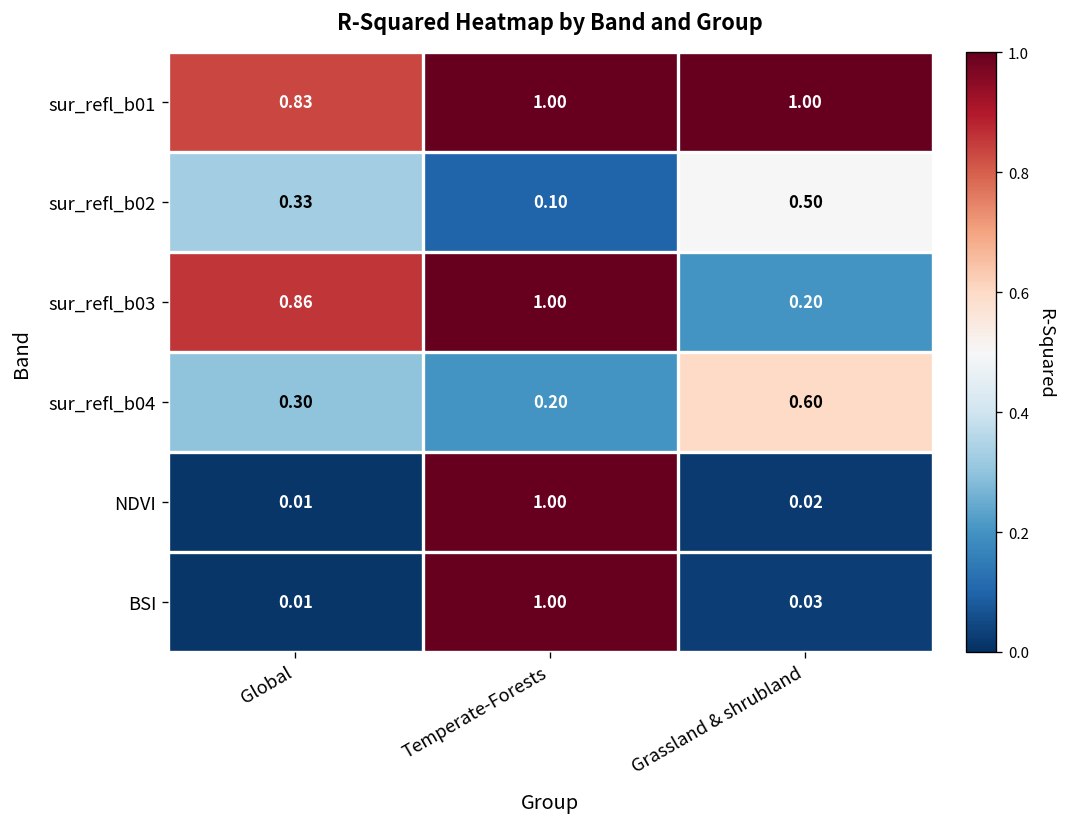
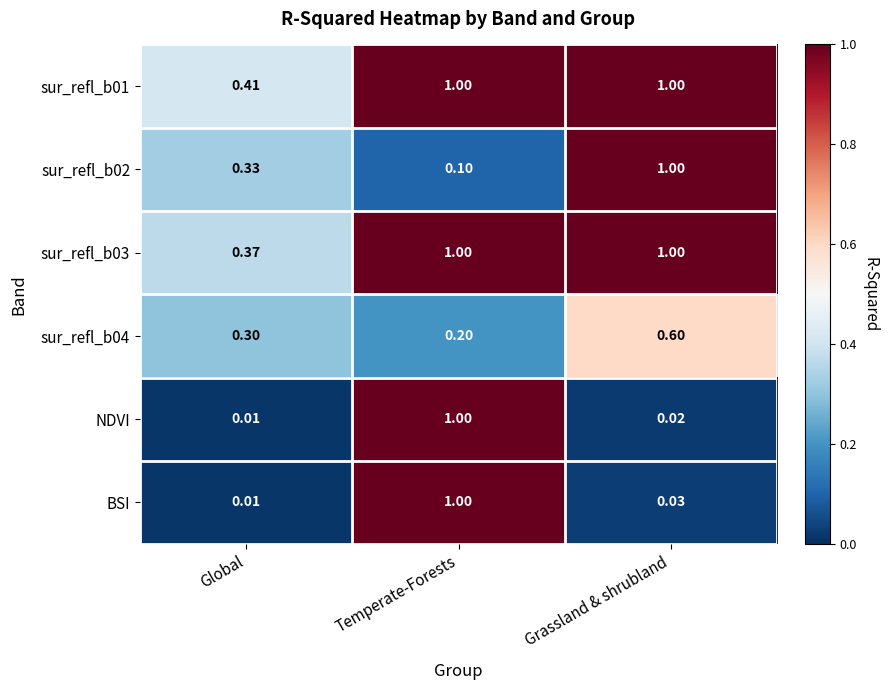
  {
    "sur_refl_b01": {
-     "Global": 0.83,
+     "Global": 0.41,
      "Temperate-Forests": 1.00,
      "Grassland & shrubland": 1.00
    },
    "sur_refl_b02": {
      "Global": 0.33,
      "Temperate-Forests": 0.10,
-     "Grassland & shrubland": 0.50
+     "Grassland & shrubland": 1.00
    },
    "sur_refl_b03": {
-     "Global": 0.86,
+     "Global": 0.37,
      "Temperate-Forests": 1.00,
-     "Grassland & shrubland": 0.20
+     "Grassland & shrubland": 1.00
    },
    "sur_refl_b04": {
      "Global": 0.30,
      "Temperate-Forests": 0.20,
      "Grassland & shrubland": 0.60
    },
    "NDVI": {
      "Global": 0.01,
      "Temperate-Forests": 1.00,
      "Grassland & shrubland": 0.02
    },
    "BSI": {
      "Global": 0.01,
      "Temperate-Forests": 1.00,
      "Grassland & shrubland": 0.03
    }
  }
